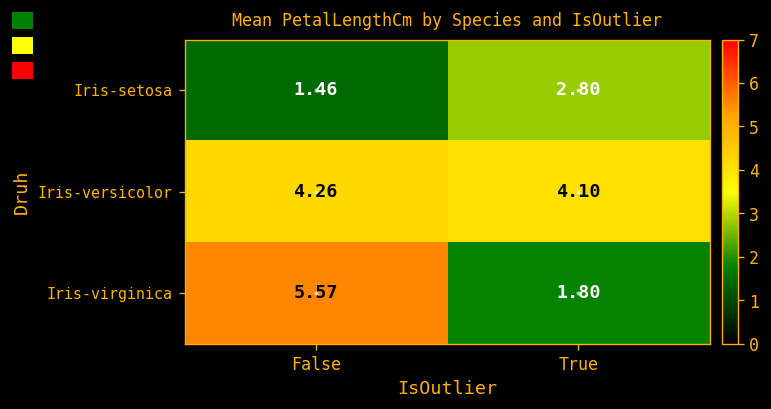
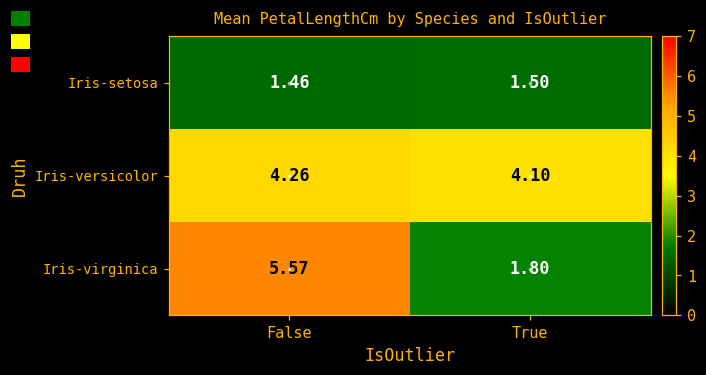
  {
    "Iris-setosa": {
-     "True": 2.80
+     "True": 1.50
    }
  }
